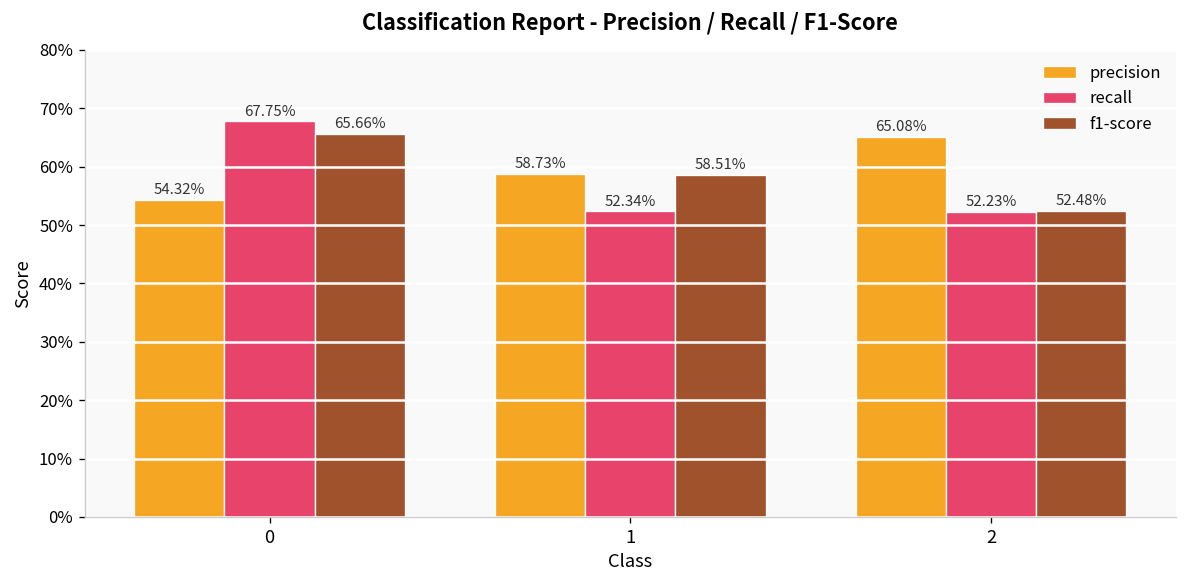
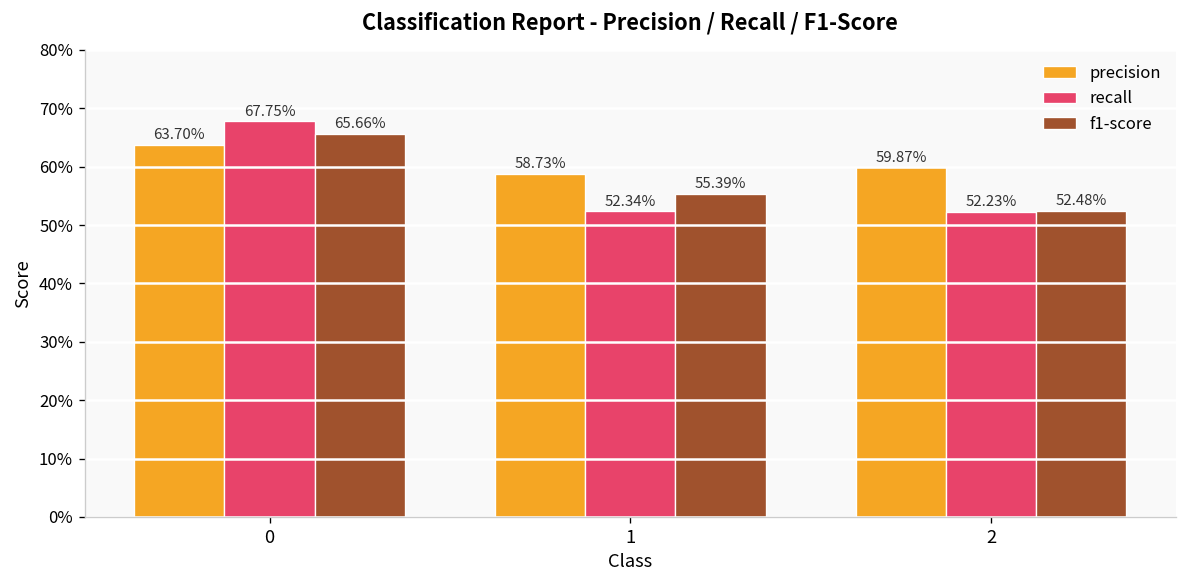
  {
    "precision": {
-     "0": "54.32%",
+     "0": "63.70%",
      "1": "58.73%",
-     "2": "65.08%"
+     "2": "59.87%"
    },
    "recall": {
      "0": "67.75%",
      "1": "52.34%",
      "2": "52.23%"
    },
    "f1-score": {
      "0": "65.66%",
-     "1": "58.51%",
+     "1": "55.39%",
      "2": "52.48%"
    }
  }
